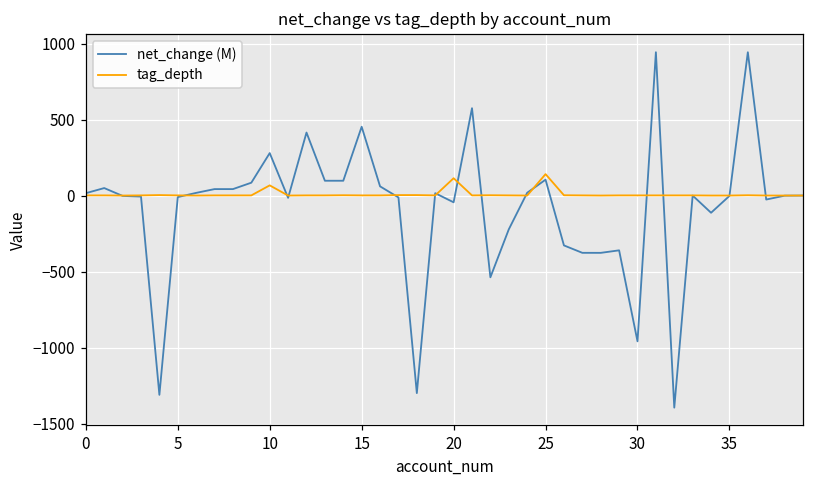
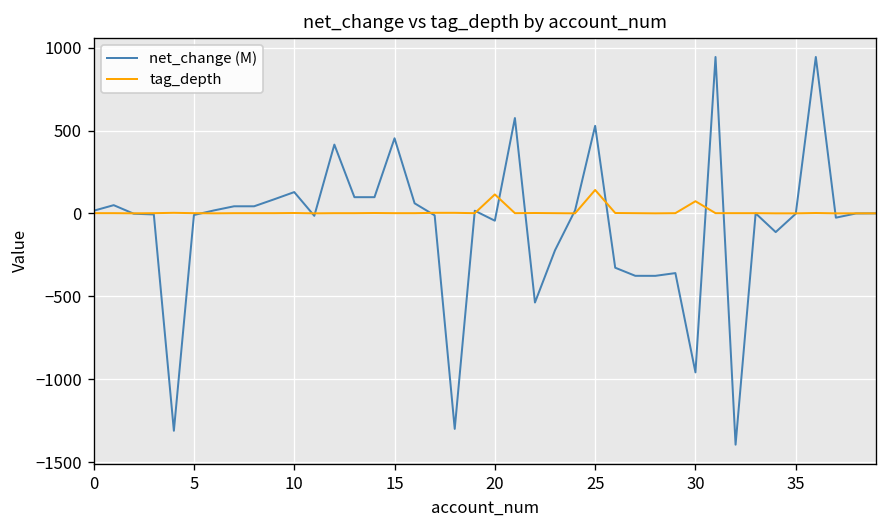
  {
    "net_change (M)": {
-     "10": 280,
+     "10": 130,
      "15": 450,
      "20": -40,
-     "25": 110,
+     "25": 530,
      "30": -960
    },
    "tag_depth": {
-     "10": 70,
+     "10": 0,
      "15": 0,
      "20": 120,
      "25": 140,
-     "30": 0
+     "30": 70
    }
  }
